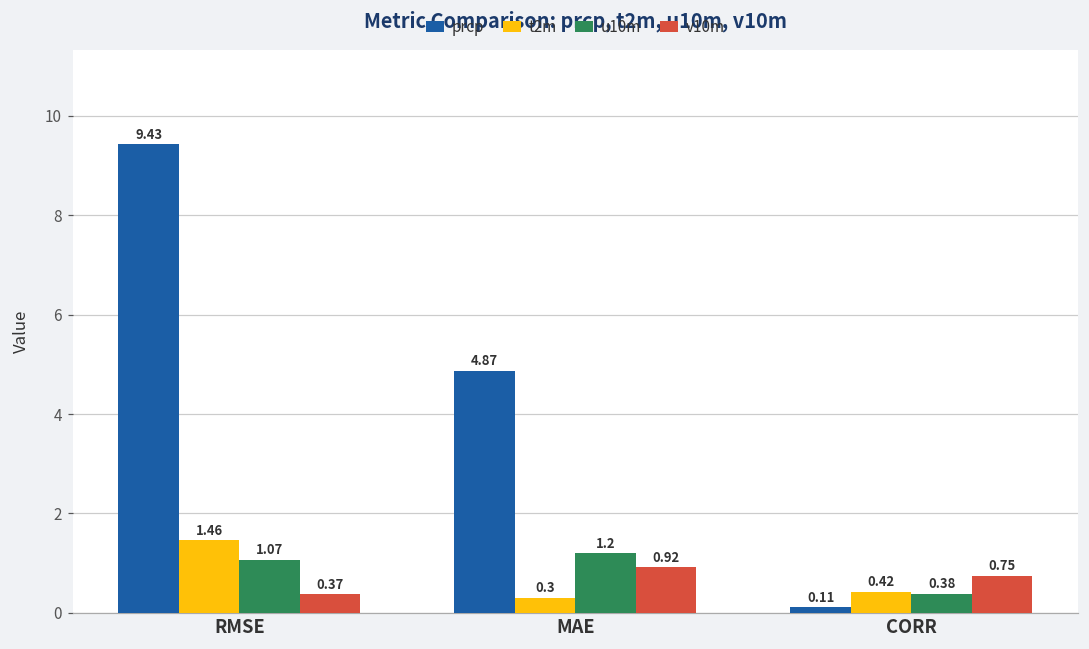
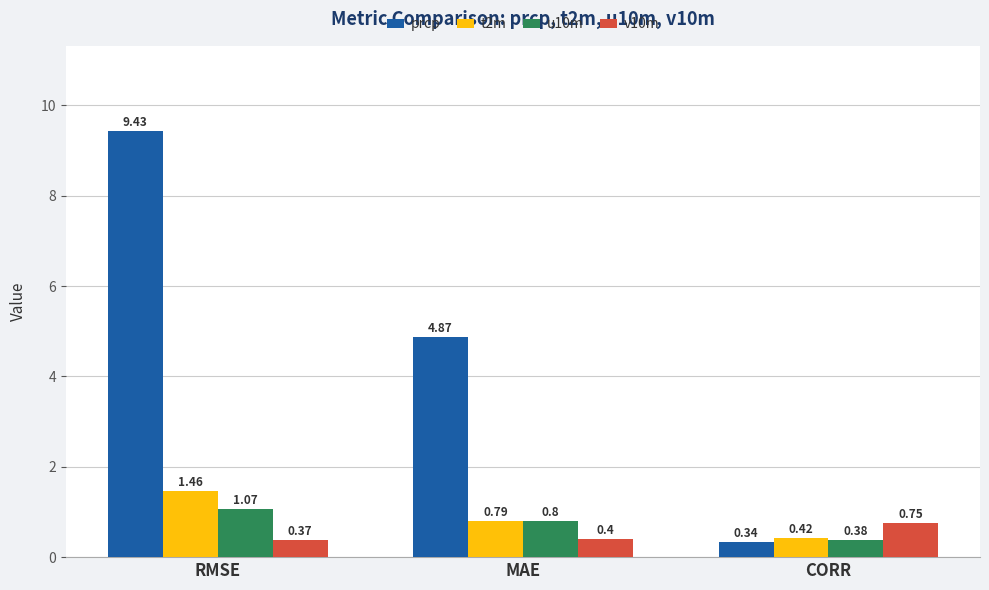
  {
    "prcp": {
      "RMSE": 9.43,
      "MAE": 4.87,
-     "CORR": 0.11
+     "CORR": 0.34
    },
    "t2m": {
      "RMSE": 1.46,
-     "MAE": 0.3,
+     "MAE": 0.79,
      "CORR": 0.42
    },
    "u10m": {
      "RMSE": 1.07,
-     "MAE": 1.2,
+     "MAE": 0.8,
      "CORR": 0.38
    },
    "v10m": {
      "RMSE": 0.37,
-     "MAE": 0.92,
+     "MAE": 0.4,
      "CORR": 0.75
    }
  }
